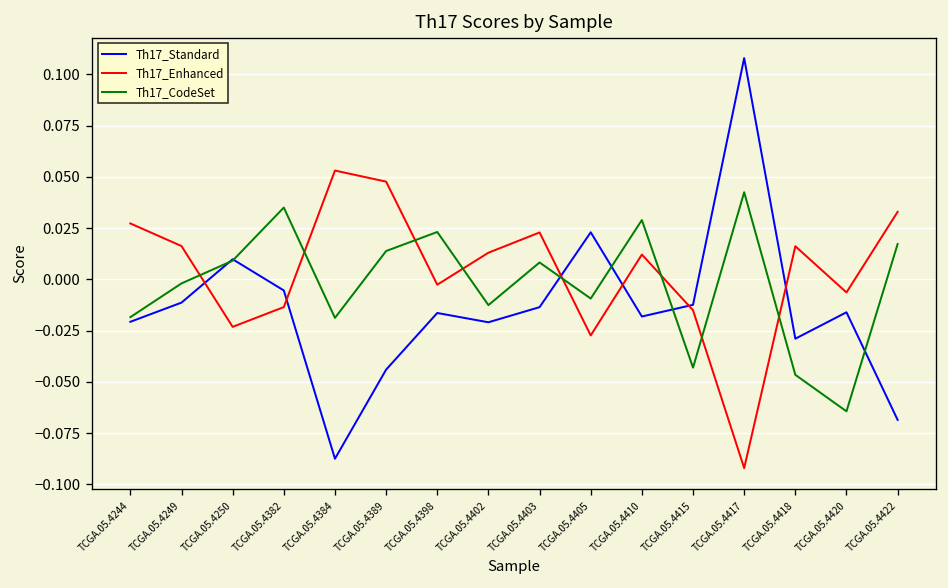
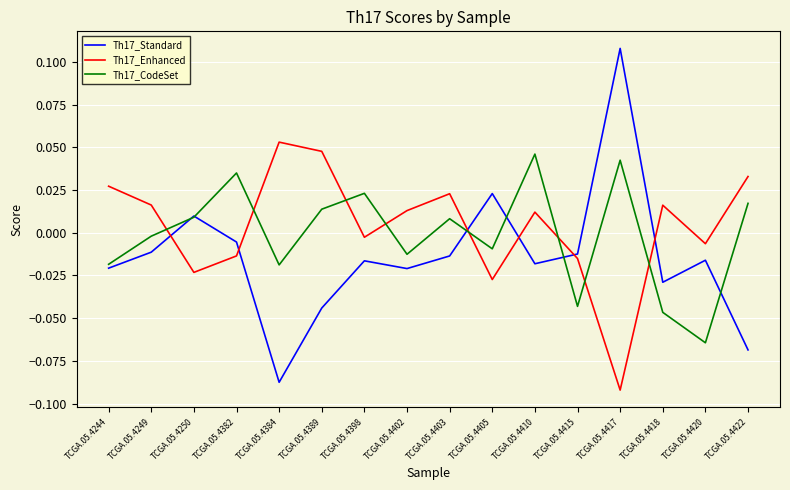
  {
    "Th17_Standard": {
      "TCGA.05.4244": -0.021,
      "TCGA.05.4249": -0.011,
      "TCGA.05.4382": -0.005,
      "TCGA.05.4384": -0.088,
      "TCGA.05.4389": -0.044,
      "TCGA.05.4398": -0.016,
      "TCGA.05.4402": -0.021,
      "TCGA.05.4403": -0.014,
      "TCGA.05.4405": 0.023,
      "TCGA.05.4410": -0.018,
      "TCGA.05.4415": -0.012,
      "TCGA.05.4417": 0.108,
      "TCGA.05.4418": -0.029,
      "TCGA.05.4420": -0.016,
      "TCGA.05.4422": -0.069
    },
    "Th17_Enhanced": {
      "TCGA.05.4244": 0.027,
      "TCGA.05.4249": 0.016,
      "TCGA.05.4250": -0.023,
      "TCGA.05.4382": -0.014,
      "TCGA.05.4384": 0.053,
      "TCGA.05.4389": 0.048,
      "TCGA.05.4398": -0.003,
      "TCGA.05.4402": 0.013,
      "TCGA.05.4403": 0.023,
      "TCGA.05.4405": -0.027,
      "TCGA.05.4410": 0.012,
      "TCGA.05.4415": -0.015,
      "TCGA.05.4417": -0.092,
      "TCGA.05.4418": 0.016,
      "TCGA.05.4420": -0.006,
      "TCGA.05.4422": 0.033
    },
    "Th17_CodeSet": {
      "TCGA.05.4244": -0.018,
      "TCGA.05.4249": -0.002,
      "TCGA.05.4382": 0.035,
      "TCGA.05.4384": -0.019,
      "TCGA.05.4389": 0.014,
      "TCGA.05.4398": 0.023,
      "TCGA.05.4402": -0.013,
      "TCGA.05.4403": 0.008,
      "TCGA.05.4405": -0.009,
-     "TCGA.05.4410": 0.029,
+     "TCGA.05.4410": 0.046,
      "TCGA.05.4415": -0.043,
      "TCGA.05.4417": 0.042,
      "TCGA.05.4418": -0.047,
      "TCGA.05.4420": -0.064,
      "TCGA.05.4422": 0.017
    }
  }
